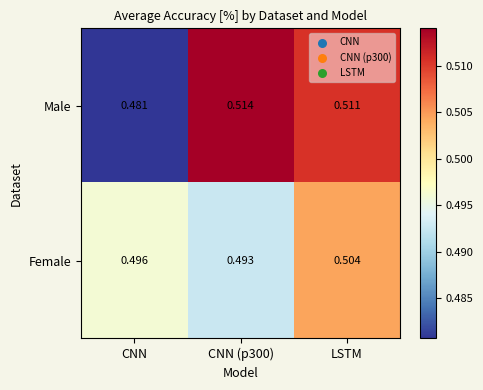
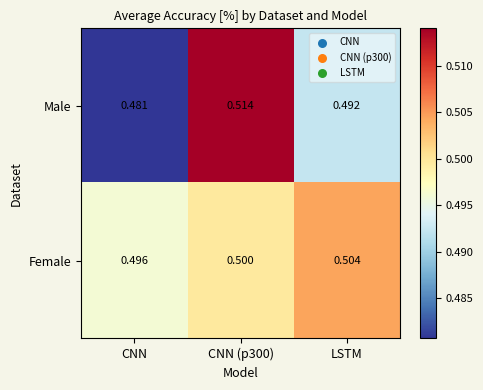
  {
    "Male": {
      "CNN": 0.481,
      "CNN (p300)": 0.514,
-     "LSTM": 0.511
+     "LSTM": 0.492
    },
    "Female": {
      "CNN": 0.496,
-     "CNN (p300)": 0.493,
+     "CNN (p300)": 0.500,
      "LSTM": 0.504
    }
  }
